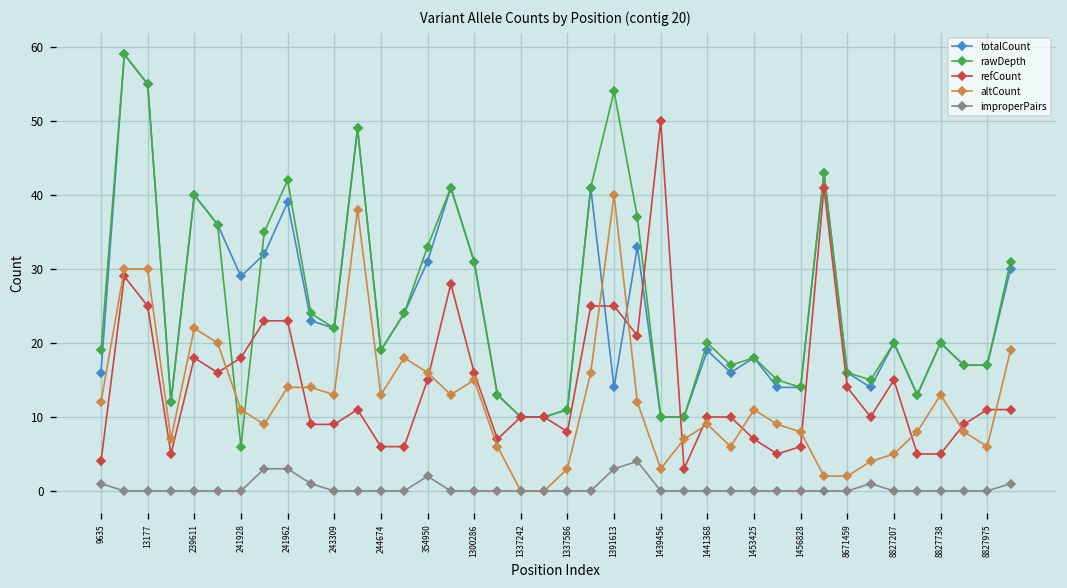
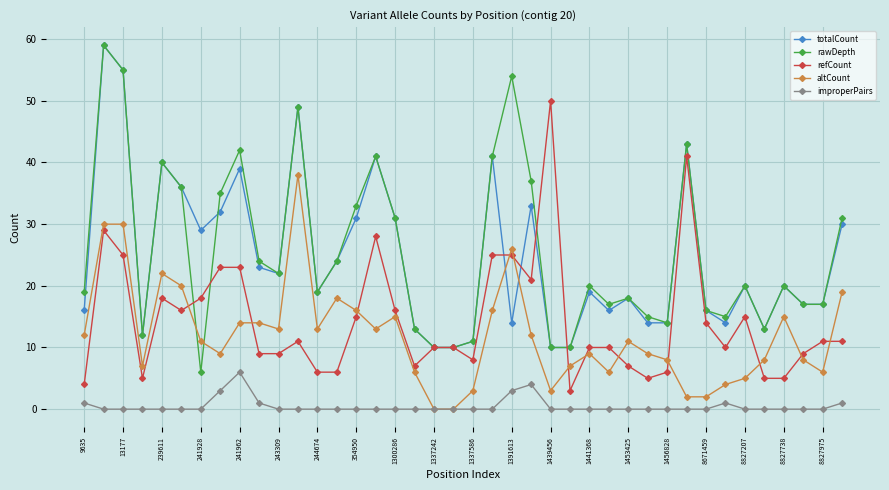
  {
    "totalCount": {
      "9635": 16,
      "241928": 29,
      "241962": 39,
      "354950": 31,
      "1391613": 14,
      "1441368": 19
    },
    "rawDepth": {
      "9635": 19,
      "241928": 6,
      "241962": 42,
      "354950": 33,
      "1391613": 54,
      "1441368": 20
    },
    "refCount": {
      "9635": 4,
      "13177": 25,
      "239611": 18,
      "241928": 18,
      "241962": 23,
      "243309": 9,
      "244674": 6,
      "354950": 15,
      "1300286": 16,
      "1337586": 8,
      "1391613": 25,
      "1439456": 50,
      "1441368": 10,
      "1453425": 7,
      "1456828": 6,
      "8671459": 14,
      "8827207": 15,
      "8827738": 5,
      "8827975": 11
    },
    "altCount": {
      "9635": 12,
      "13177": 30,
      "239611": 22,
      "241928": 11,
      "241962": 14,
      "243309": 13,
      "244674": 13,
      "354950": 16,
      "1300286": 15,
      "1337586": 3,
-     "1391613": 40,
+     "1391613": 26,
      "1439456": 3,
      "1441368": 9,
      "1453425": 11,
      "1456828": 8,
      "8671459": 2,
      "8827207": 5,
-     "8827738": 13,
+     "8827738": 15,
      "8827975": 6
    },
    "improperPairs": {
      "9635": 1,
      "13177": 0,
      "239611": 0,
      "241928": 0,
-     "241962": 3,
+     "241962": 6,
      "243309": 0,
      "244674": 0,
-     "354950": 2,
+     "354950": 0,
      "1300286": 0,
      "1337586": 0,
      "1391613": 3,
      "1439456": 0,
      "1441368": 0,
      "1453425": 0,
      "1456828": 0,
      "8671459": 0,
      "8827207": 0,
      "8827738": 0,
      "8827975": 0
    }
  }
